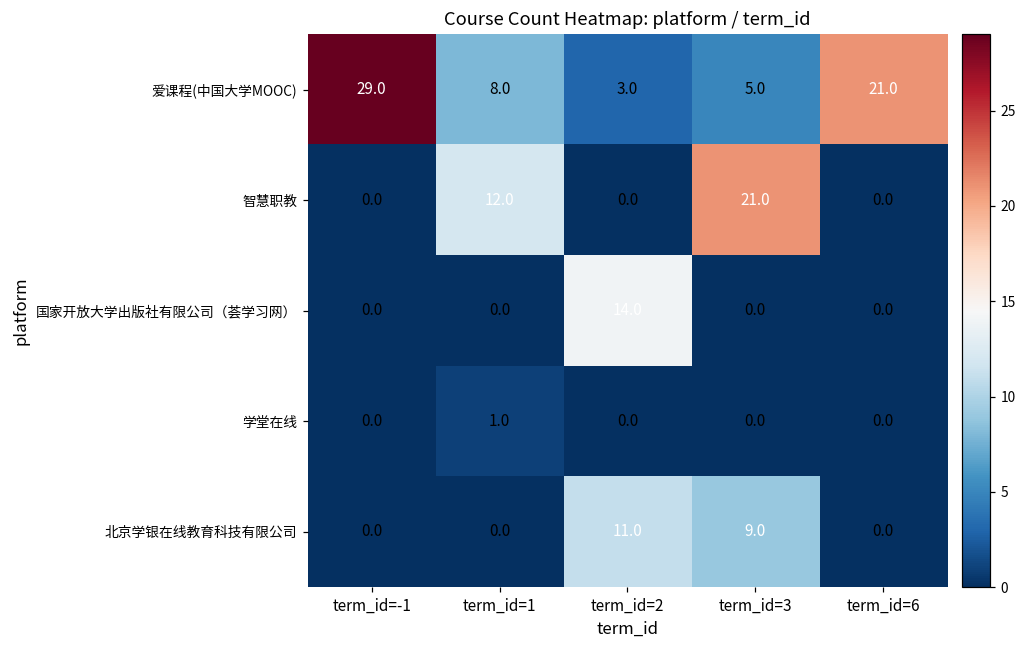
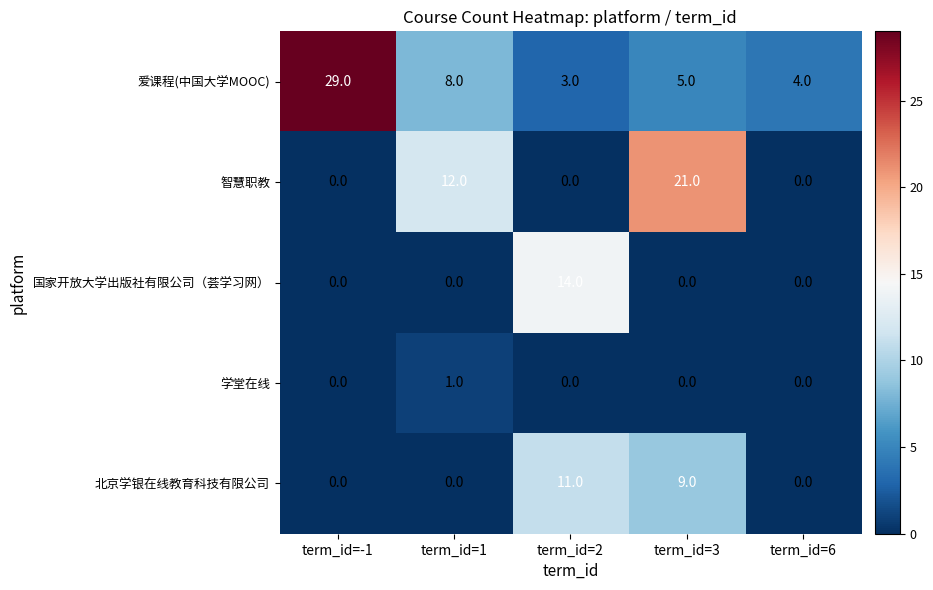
  {
    "爱课程(中国大学MOOC)": {
      "term_id=-1": 29.0,
      "term_id=1": 8.0,
      "term_id=2": 3.0,
      "term_id=3": 5.0,
-     "term_id=6": 21.0
+     "term_id=6": 4.0
    },
    "智慧职教": {
      "term_id=-1": 0.0,
      "term_id=2": 0.0,
      "term_id=3": 21.0,
      "term_id=6": 0.0
    },
    "国家开放大学出版社有限公司（荟学习网）": {
      "term_id=-1": 0.0,
      "term_id=1": 0.0,
      "term_id=3": 0.0,
      "term_id=6": 0.0
    },
    "学堂在线": {
      "term_id=-1": 0.0,
      "term_id=1": 1.0,
      "term_id=2": 0.0,
      "term_id=3": 0.0,
      "term_id=6": 0.0
    },
    "北京学银在线教育科技有限公司": {
      "term_id=-1": 0.0,
      "term_id=1": 0.0,
      "term_id=2": 11.0,
      "term_id=3": 9.0,
      "term_id=6": 0.0
    }
  }
